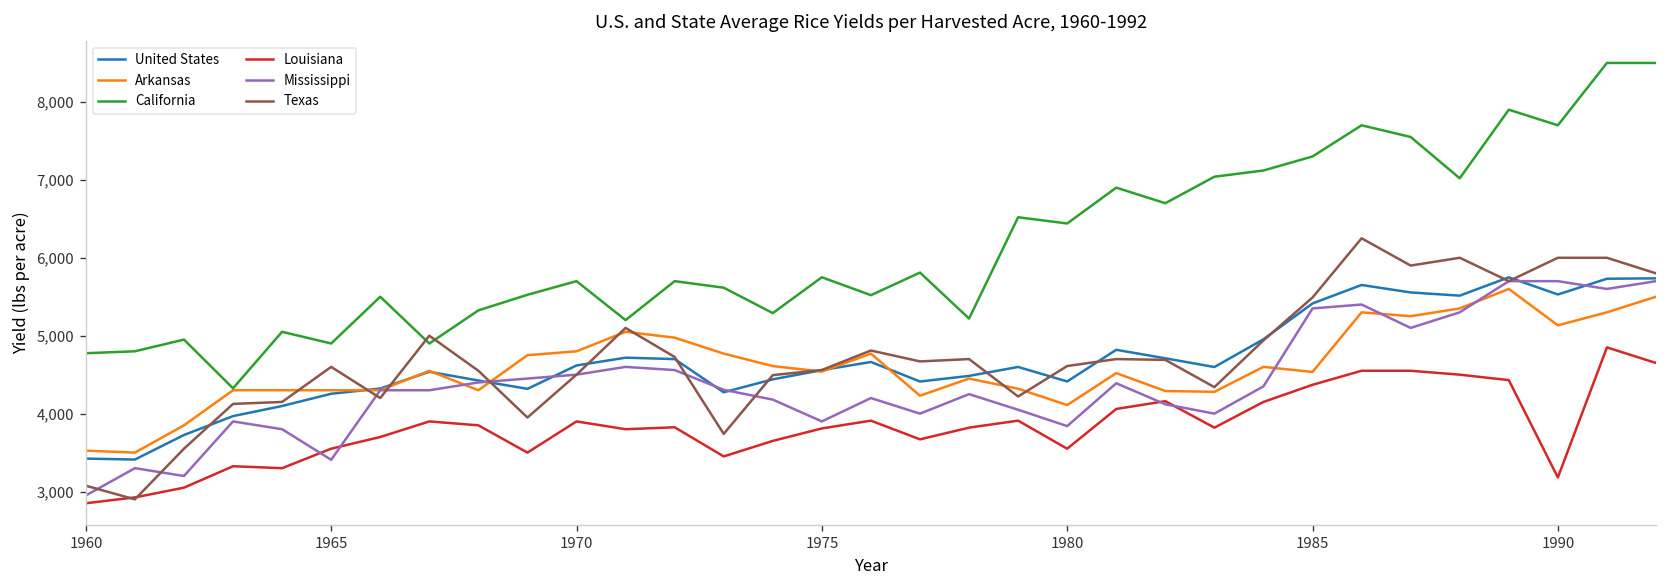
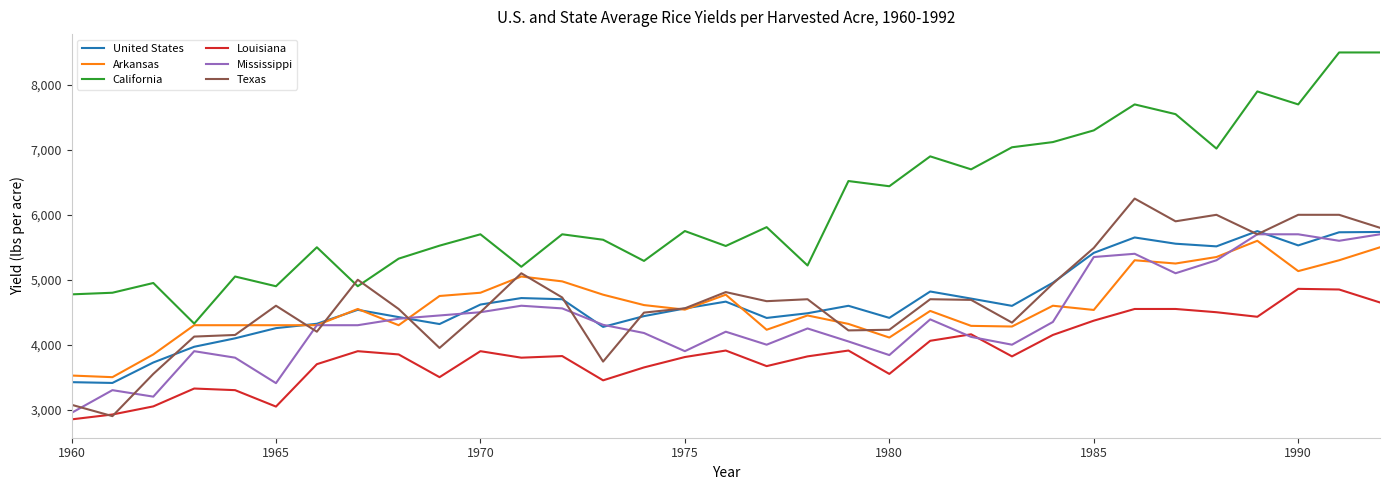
  {
    "United States": {
      "1960": "3,400",
      "1965": "4,300",
      "1970": "4,600",
      "1980": "4,400",
      "1985": "5,400",
      "1990": "5,500"
    },
    "Arkansas": {
      "1960": "3,500",
      "1965": "4,300",
      "1970": "4,800",
      "1980": "4,100",
      "1985": "4,500",
      "1990": "5,100"
    },
    "California": {
      "1960": "4,800",
      "1965": "4,900",
      "1970": "5,700",
      "1975": "5,800",
      "1980": "6,400",
      "1985": "7,300",
      "1990": "7,700"
    },
    "Louisiana": {
      "1960": "2,900",
-     "1965": "3,600",
+     "1965": "3,000",
      "1970": "3,900",
      "1975": "3,800",
      "1980": "3,600",
      "1985": "4,400",
-     "1990": "3,200"
+     "1990": "4,900"
    },
    "Mississippi": {
      "1960": "3,000",
      "1965": "3,400",
      "1975": "3,900",
      "1980": "3,800",
      "1985": "5,400",
      "1990": "5,700"
    },
    "Texas": {
      "1960": "3,100",
      "1965": "4,600",
-     "1980": "4,600",
+     "1980": "4,200",
      "1985": "5,500",
      "1990": "6,000"
    }
  }
